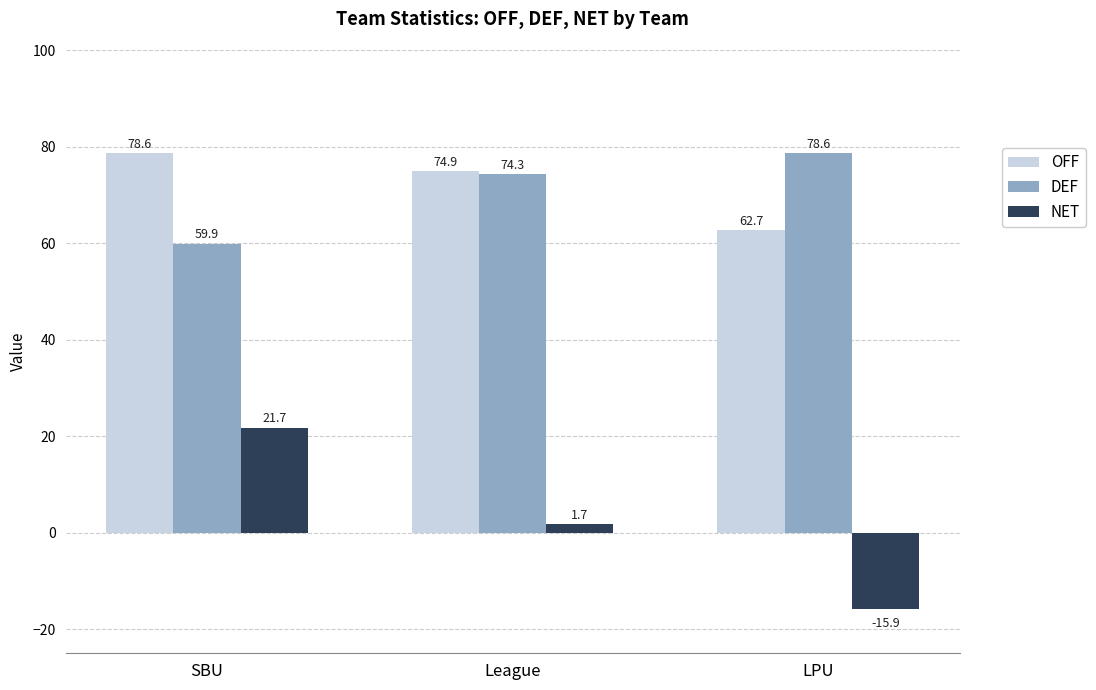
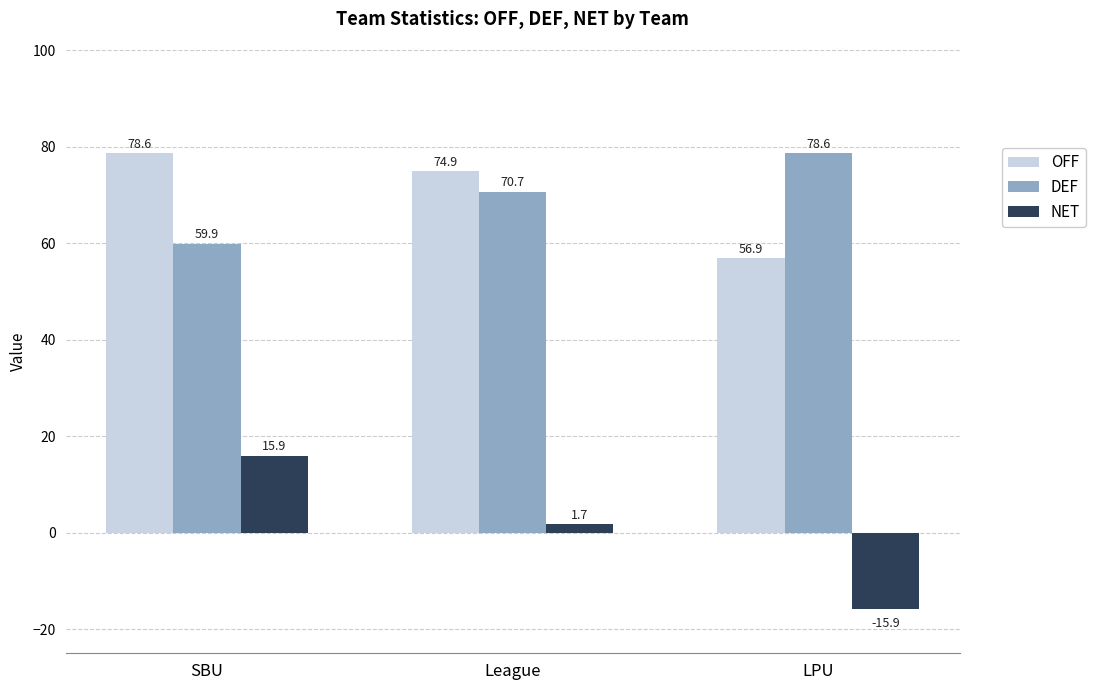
  {
    "OFF": {
      "SBU": 78.6,
      "League": 74.9,
-     "LPU": 62.7
+     "LPU": 56.9
    },
    "DEF": {
      "SBU": 59.9,
-     "League": 74.3,
+     "League": 70.7,
      "LPU": 78.6
    },
    "NET": {
-     "SBU": 21.7,
+     "SBU": 15.9,
      "League": 1.7,
      "LPU": -15.9
    }
  }
